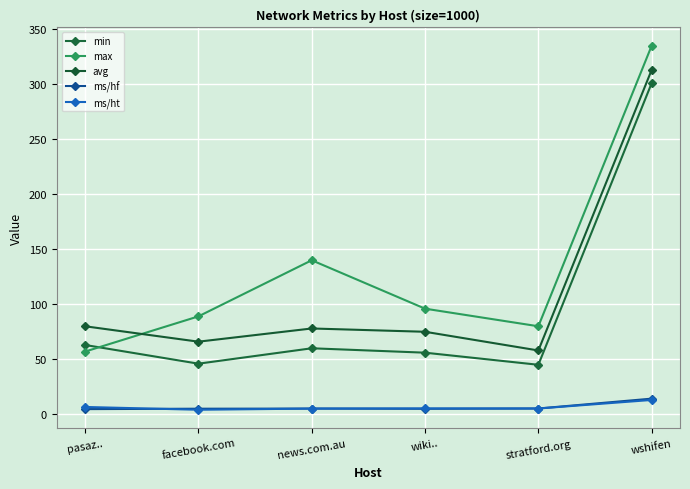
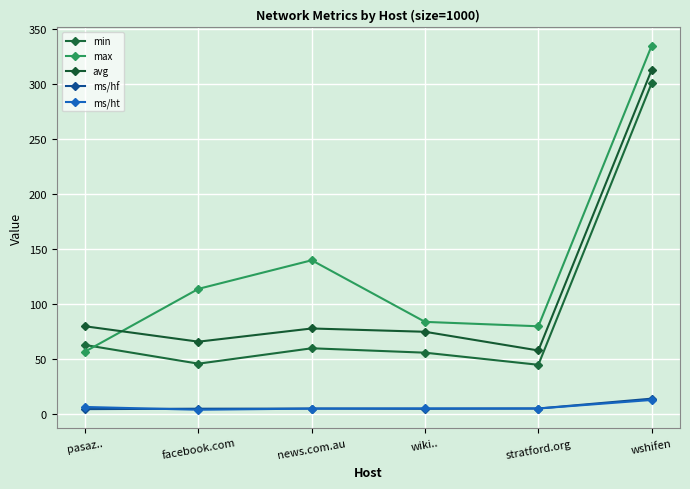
  {
    "max": {
      "pasaz..": 57,
-     "facebook.com": 89,
+     "facebook.com": 114,
      "news.com.au": 140,
-     "wiki..": 96,
+     "wiki..": 84,
      "stratford.org": 80,
      "wshifen": 335
    }
  }
